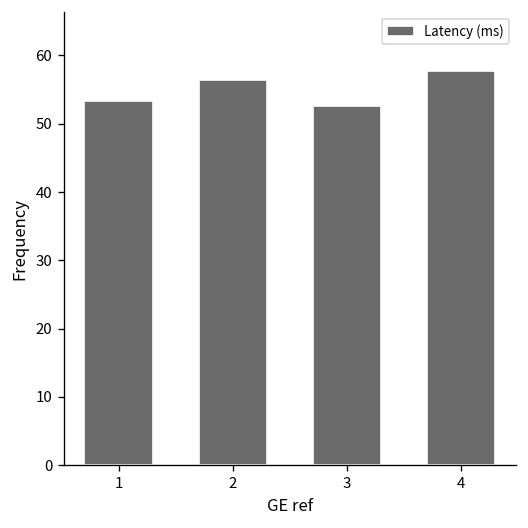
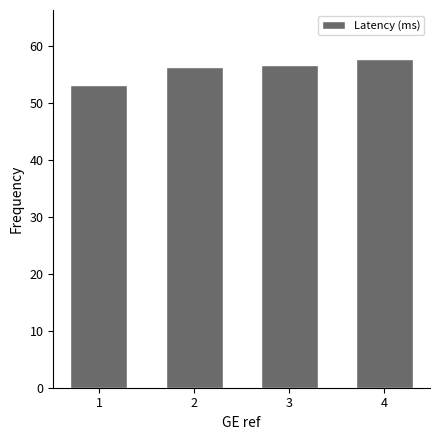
  {
    "1": 53,
    "2": 56,
-   "3": 53,
+   "3": 57,
    "4": 58
  }
